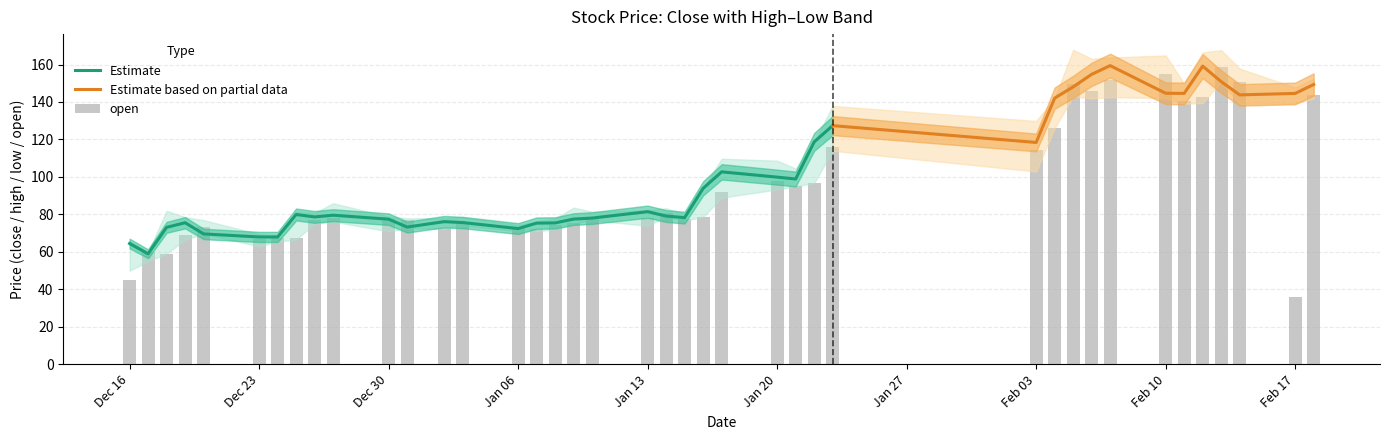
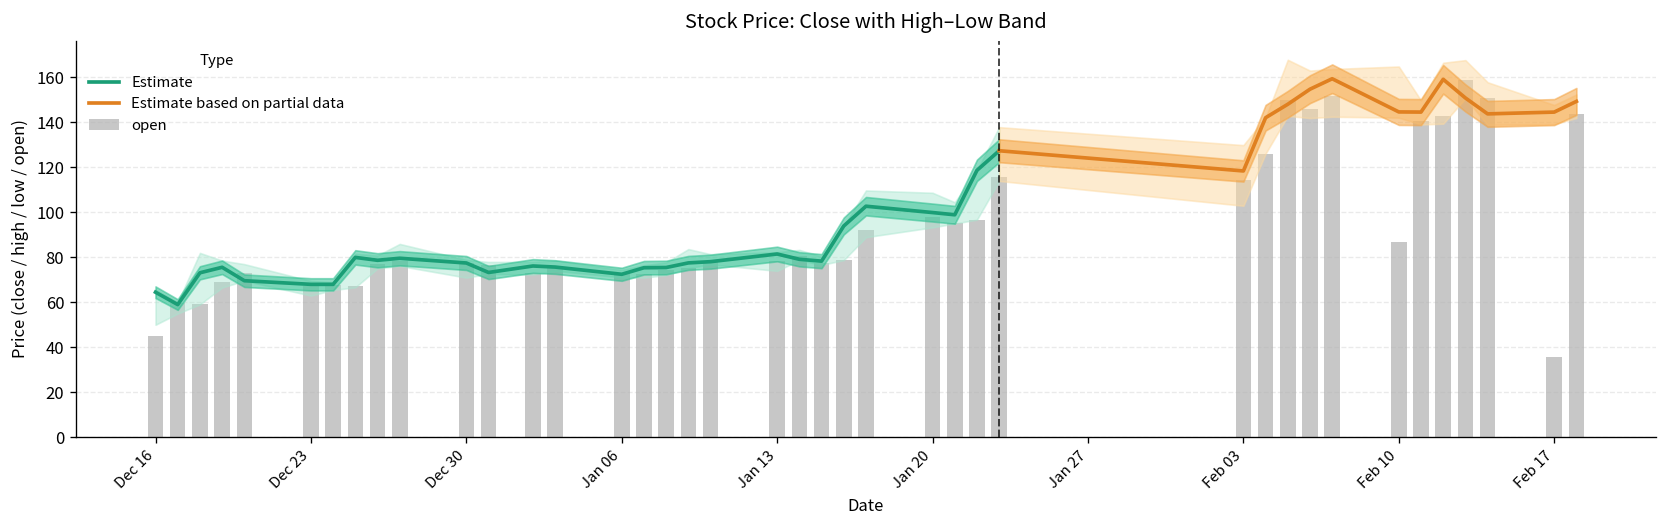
  {
    "open": {
      "Dec 16": 45,
      "Dec 23": 67,
      "Dec 30": 77,
      "Jan 06": 73,
      "Jan 13": 78,
      "Jan 20": 98,
      "Feb 03": 115,
-     "Feb 10": 155,
+     "Feb 10": 87,
      "Feb 17": 36
    }
  }
